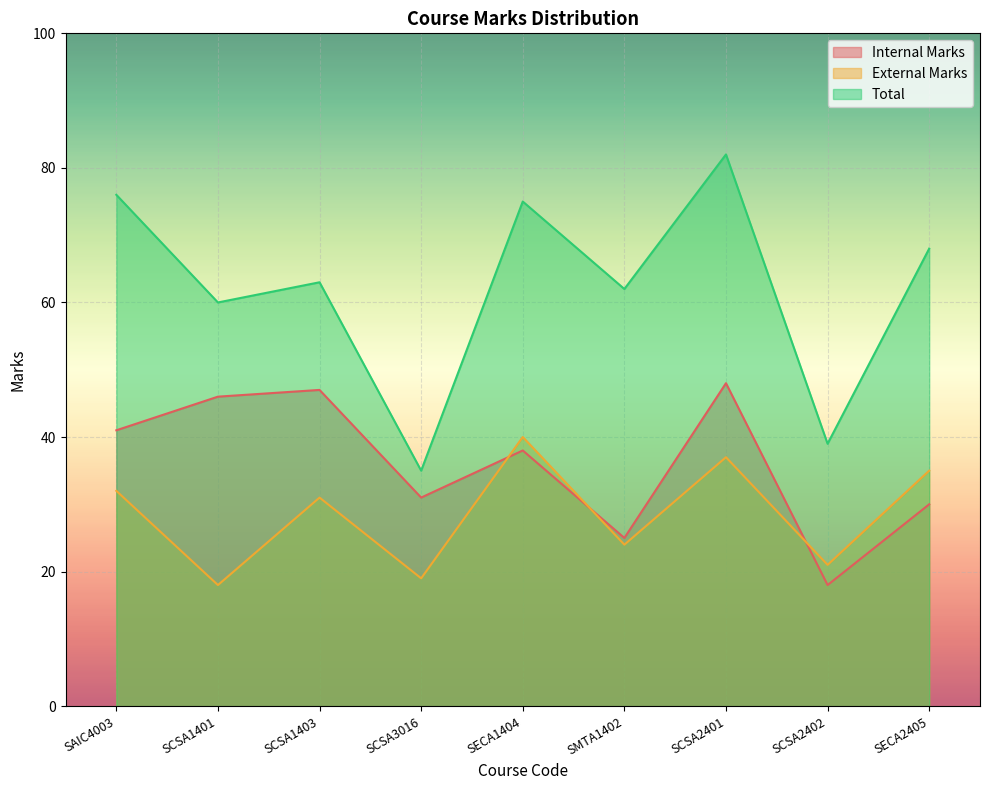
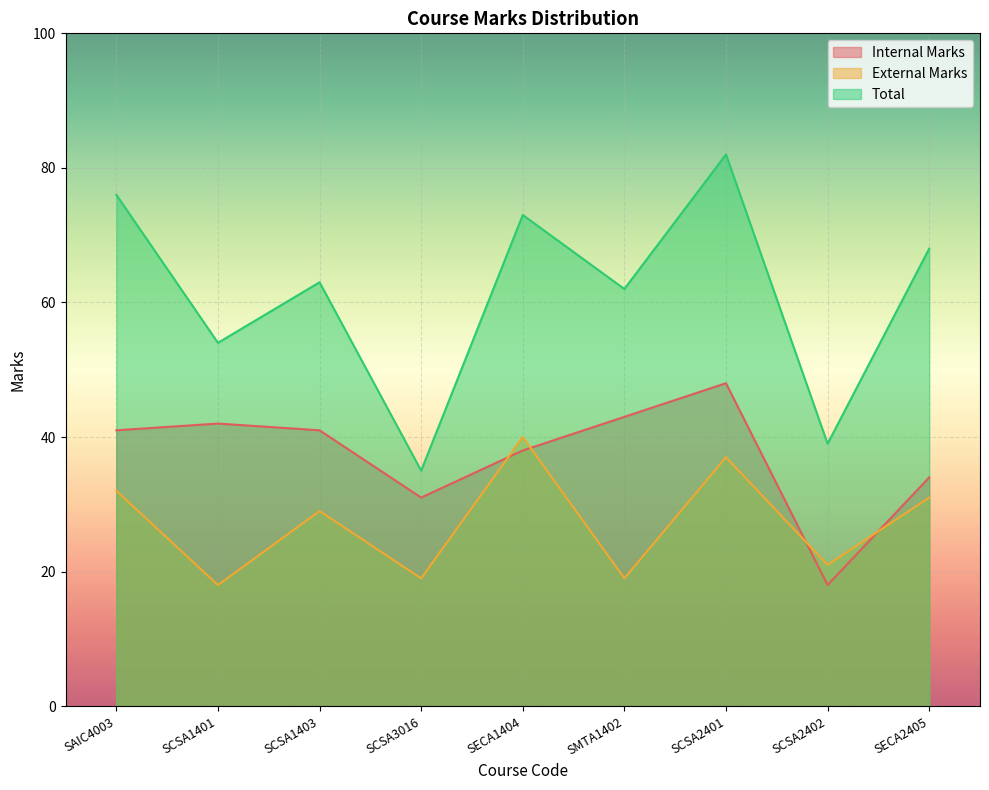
  {
    "Internal Marks": {
      "SAIC4003": 41,
-     "SCSA1401": 46,
-     "SCSA1403": 47,
+     "SCSA1401": 42,
+     "SCSA1403": 41,
      "SCSA3016": 31,
      "SECA1404": 38,
-     "SMTA1402": 25,
+     "SMTA1402": 43,
      "SCSA2401": 48,
      "SCSA2402": 18,
-     "SECA2405": 30
+     "SECA2405": 34
    },
    "External Marks": {
      "SAIC4003": 32,
      "SCSA1401": 18,
-     "SCSA1403": 31,
+     "SCSA1403": 29,
      "SCSA3016": 19,
      "SECA1404": 40,
-     "SMTA1402": 24,
+     "SMTA1402": 19,
      "SCSA2401": 37,
      "SCSA2402": 21,
-     "SECA2405": 35
+     "SECA2405": 31
    },
    "Total": {
      "SAIC4003": 76,
-     "SCSA1401": 60,
+     "SCSA1401": 54,
      "SCSA1403": 63,
      "SCSA3016": 35,
-     "SECA1404": 75,
+     "SECA1404": 73,
      "SMTA1402": 62,
      "SCSA2401": 82,
      "SCSA2402": 39,
      "SECA2405": 68
    }
  }
